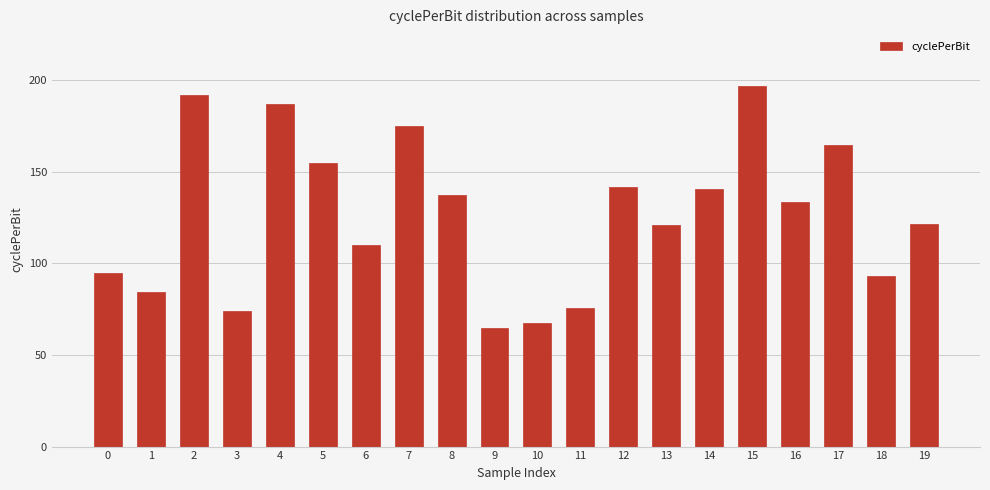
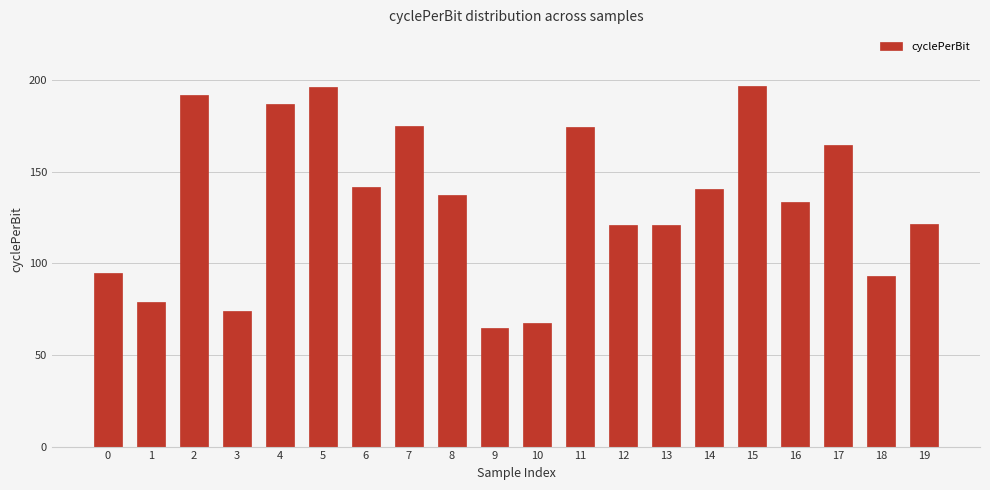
  {
    "0": 94,
-   "1": 84,
+   "1": 79,
    "2": 192,
    "3": 74,
    "4": 187,
-   "5": 155,
-   "6": 110,
+   "5": 196,
+   "6": 142,
    "7": 175,
    "8": 137,
    "9": 65,
    "10": 68,
-   "11": 76,
-   "12": 142,
+   "11": 175,
+   "12": 121,
    "13": 121,
    "14": 141,
    "15": 197,
    "16": 133,
    "17": 164,
    "18": 93,
    "19": 122
  }
